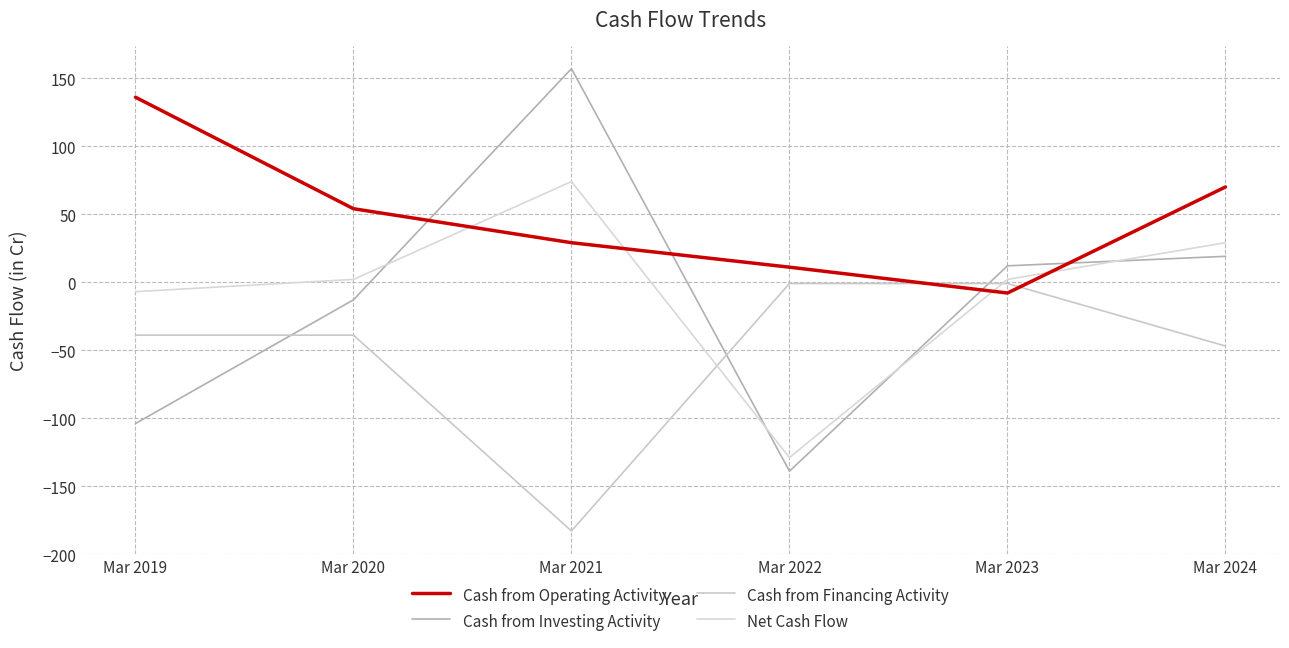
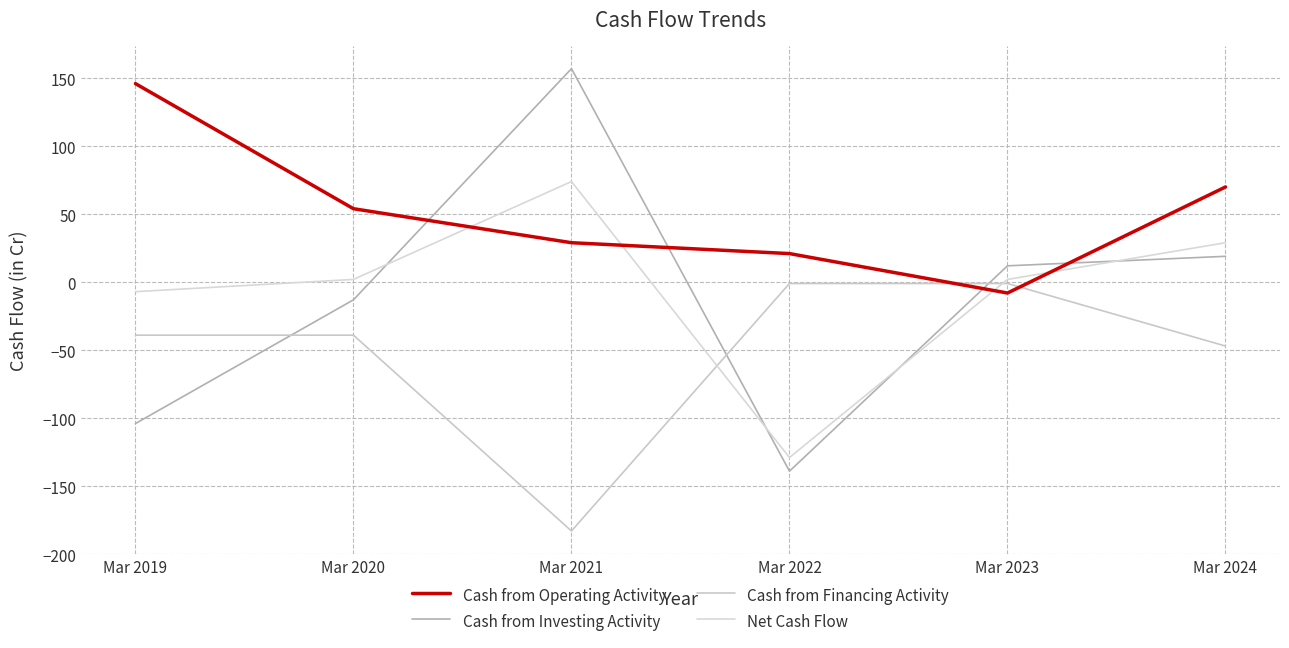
  {
    "Cash from Operating Activity": {
-     "Mar 2019": 136,
+     "Mar 2019": 146,
      "Mar 2020": 54,
      "Mar 2021": 29,
-     "Mar 2022": 11,
+     "Mar 2022": 21,
      "Mar 2023": -8,
      "Mar 2024": 70
    }
  }
